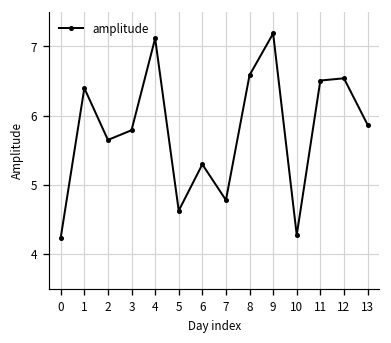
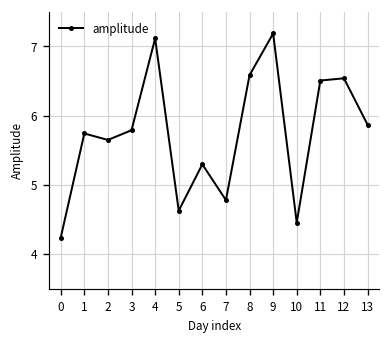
  {
    "0": 4.2,
-   "1": 6.4,
+   "1": 5.7,
    "2": 5.6,
    "3": 5.8,
    "4": 7.1,
    "5": 4.6,
    "6": 5.3,
    "7": 4.8,
    "8": 6.6,
    "9": 7.2,
-   "10": 4.3,
+   "10": 4.5,
    "11": 6.5,
    "12": 6.5,
    "13": 5.9
  }
